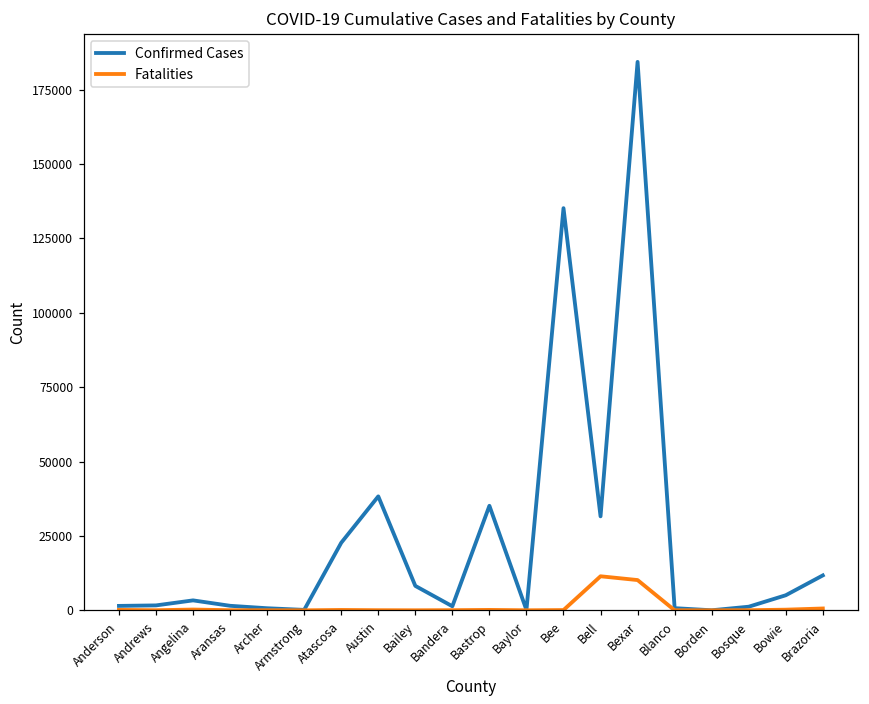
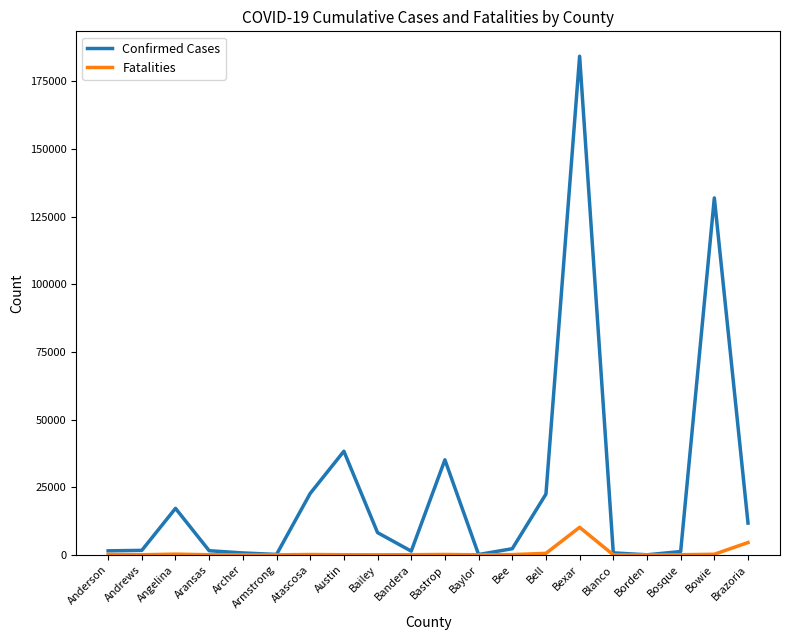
  {
    "Confirmed Cases": {
      "Anderson": 1000,
      "Andrews": 2000,
-     "Angelina": 3000,
+     "Angelina": 17000,
      "Aransas": 2000,
      "Atascosa": 23000,
      "Austin": 38000,
      "Bailey": 8000,
      "Bandera": 1000,
      "Bastrop": 35000,
-     "Bee": 135000,
-     "Bell": 32000,
+     "Bee": 2000,
+     "Bell": 22000,
      "Bexar": 184000,
      "Bosque": 1000,
-     "Bowie": 5000,
+     "Bowie": 132000,
      "Brazoria": 12000
    },
    "Fatalities": {
      "Anderson": 0,
      "Andrews": 0,
      "Angelina": 0,
      "Aransas": 0,
      "Atascosa": 0,
      "Austin": 0,
      "Bailey": 0,
      "Bandera": 0,
      "Bastrop": 0,
      "Bee": 0,
-     "Bell": 11000,
+     "Bell": 1000,
      "Bexar": 10000,
      "Bosque": 0,
      "Bowie": 0,
-     "Brazoria": 1000
+     "Brazoria": 5000
    }
  }
